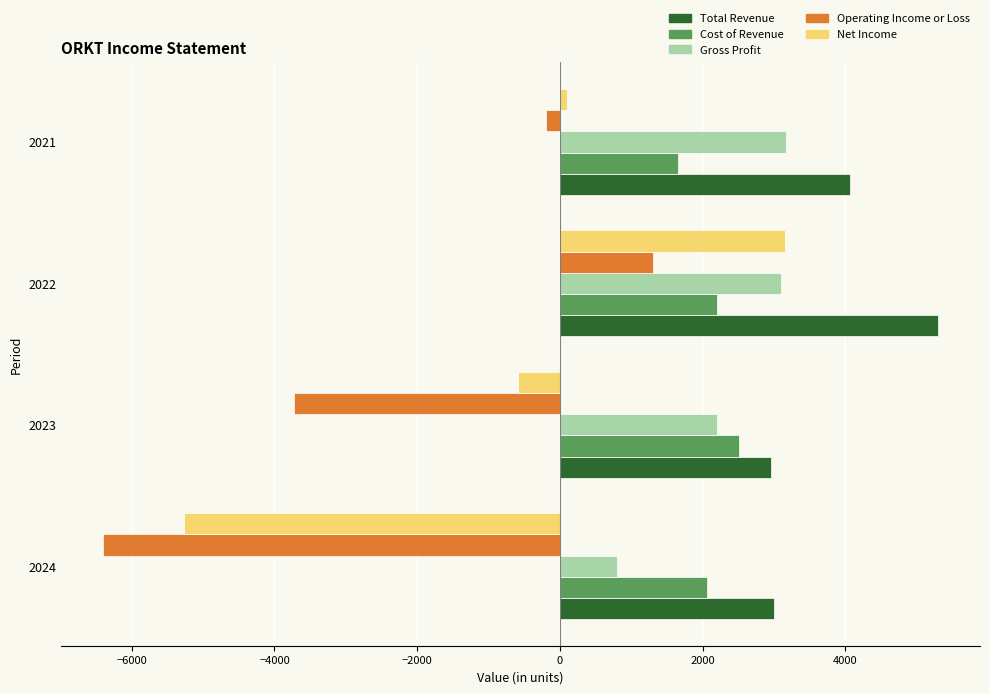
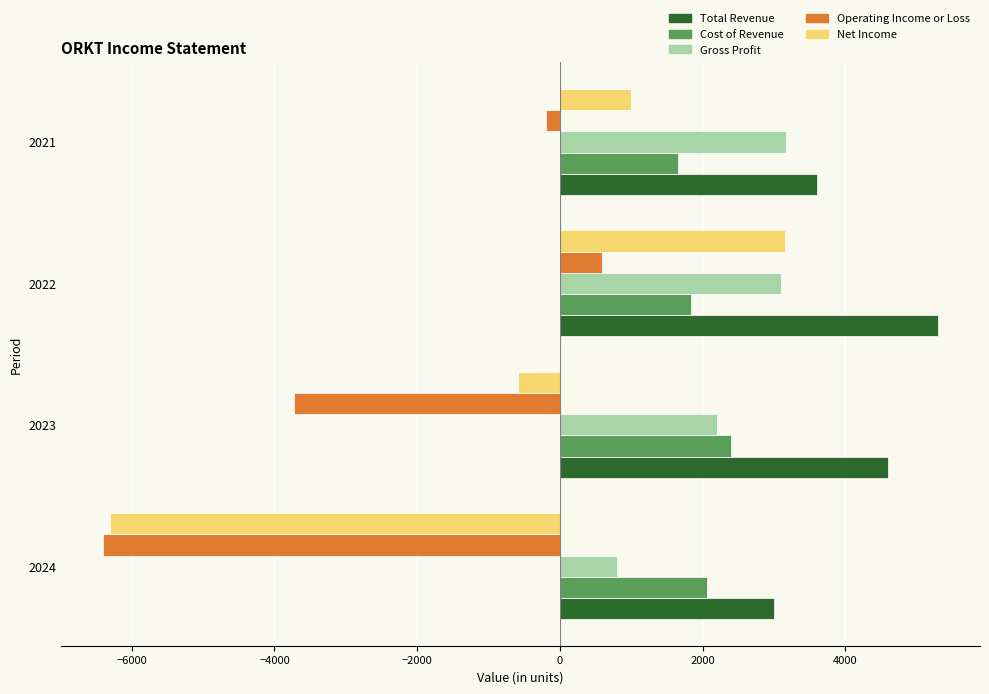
  {
    "Total Revenue": {
-     "2021": 4100,
+     "2021": 3600,
      "2022": 5300,
-     "2023": 3000,
+     "2023": 4600,
      "2024": 3000
    },
    "Cost of Revenue": {
      "2021": 1700,
-     "2022": 2200,
-     "2023": 2500,
+     "2022": 1800,
+     "2023": 2400,
      "2024": 2100
    },
    "Gross Profit": {
      "2021": 3200,
      "2022": 3100,
      "2023": 2200,
      "2024": 800
    },
    "Operating Income or Loss": {
      "2021": -200,
-     "2022": 1300,
+     "2022": 600,
      "2023": -3700,
      "2024": -6400
    },
    "Net Income": {
-     "2021": 100,
+     "2021": 1000,
      "2022": 3200,
      "2023": -600,
-     "2024": -5300
+     "2024": -6300
    }
  }
